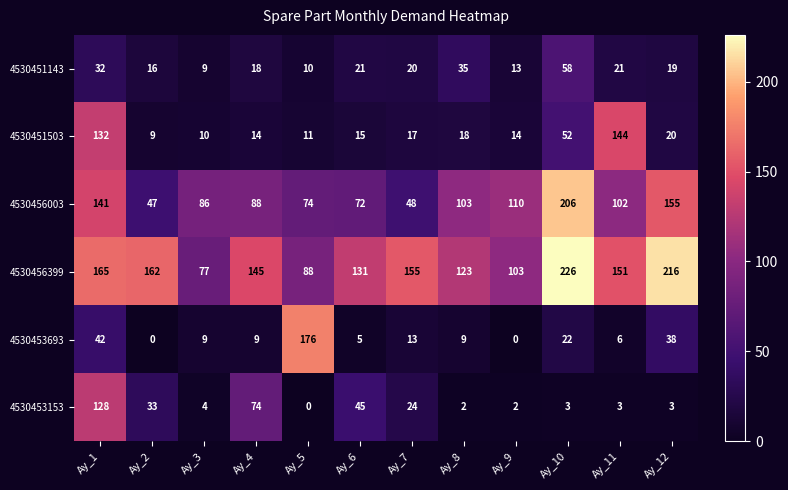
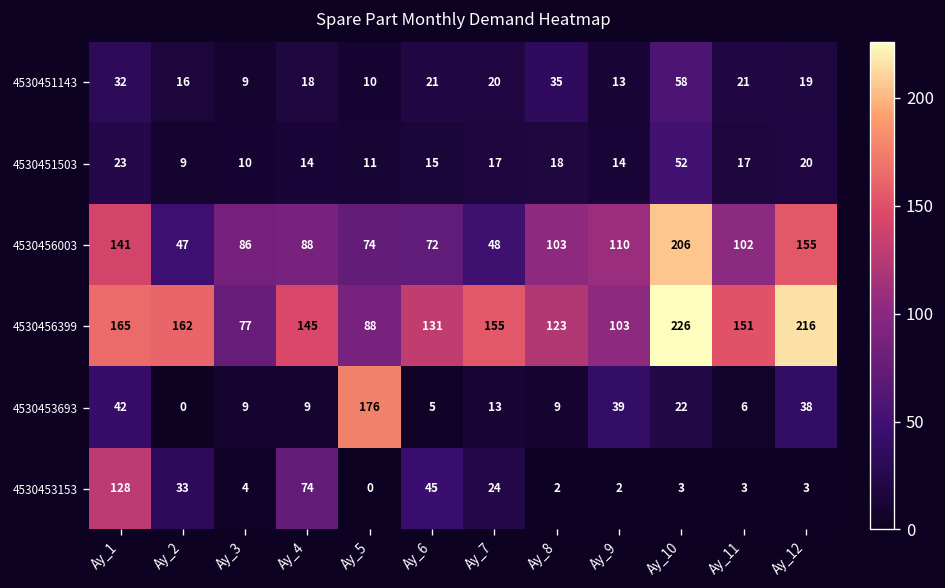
  {
    "4530451143": {
      "Ay_1": 32,
      "Ay_2": 16,
      "Ay_3": 9,
      "Ay_4": 18,
      "Ay_5": 10,
      "Ay_6": 21,
      "Ay_7": 20,
      "Ay_8": 35,
      "Ay_9": 13,
      "Ay_10": 58,
      "Ay_11": 21,
      "Ay_12": 19
    },
    "4530451503": {
-     "Ay_1": 132,
+     "Ay_1": 23,
      "Ay_2": 9,
      "Ay_3": 10,
      "Ay_4": 14,
      "Ay_5": 11,
      "Ay_6": 15,
      "Ay_7": 17,
      "Ay_8": 18,
      "Ay_9": 14,
      "Ay_10": 52,
-     "Ay_11": 144,
+     "Ay_11": 17,
      "Ay_12": 20
    },
    "4530456003": {
      "Ay_1": 141,
      "Ay_2": 47,
      "Ay_3": 86,
      "Ay_4": 88,
      "Ay_5": 74,
      "Ay_6": 72,
      "Ay_7": 48,
      "Ay_8": 103,
      "Ay_9": 110,
      "Ay_10": 206,
      "Ay_11": 102,
      "Ay_12": 155
    },
    "4530456399": {
      "Ay_1": 165,
      "Ay_2": 162,
      "Ay_3": 77,
      "Ay_4": 145,
      "Ay_5": 88,
      "Ay_6": 131,
      "Ay_7": 155,
      "Ay_8": 123,
      "Ay_9": 103,
      "Ay_10": 226,
      "Ay_11": 151,
      "Ay_12": 216
    },
    "4530453693": {
      "Ay_1": 42,
      "Ay_2": 0,
      "Ay_3": 9,
      "Ay_4": 9,
      "Ay_5": 176,
      "Ay_6": 5,
      "Ay_7": 13,
      "Ay_8": 9,
-     "Ay_9": 0,
+     "Ay_9": 39,
      "Ay_10": 22,
      "Ay_11": 6,
      "Ay_12": 38
    },
    "4530453153": {
      "Ay_1": 128,
      "Ay_2": 33,
      "Ay_3": 4,
      "Ay_4": 74,
      "Ay_5": 0,
      "Ay_6": 45,
      "Ay_7": 24,
      "Ay_8": 2,
      "Ay_9": 2,
      "Ay_10": 3,
      "Ay_11": 3,
      "Ay_12": 3
    }
  }
